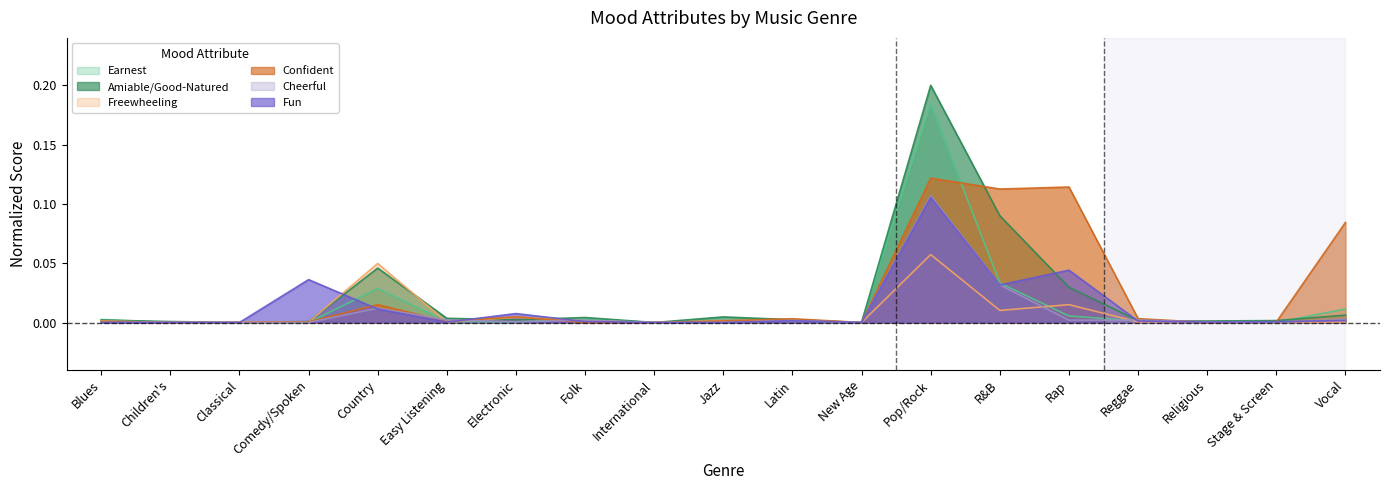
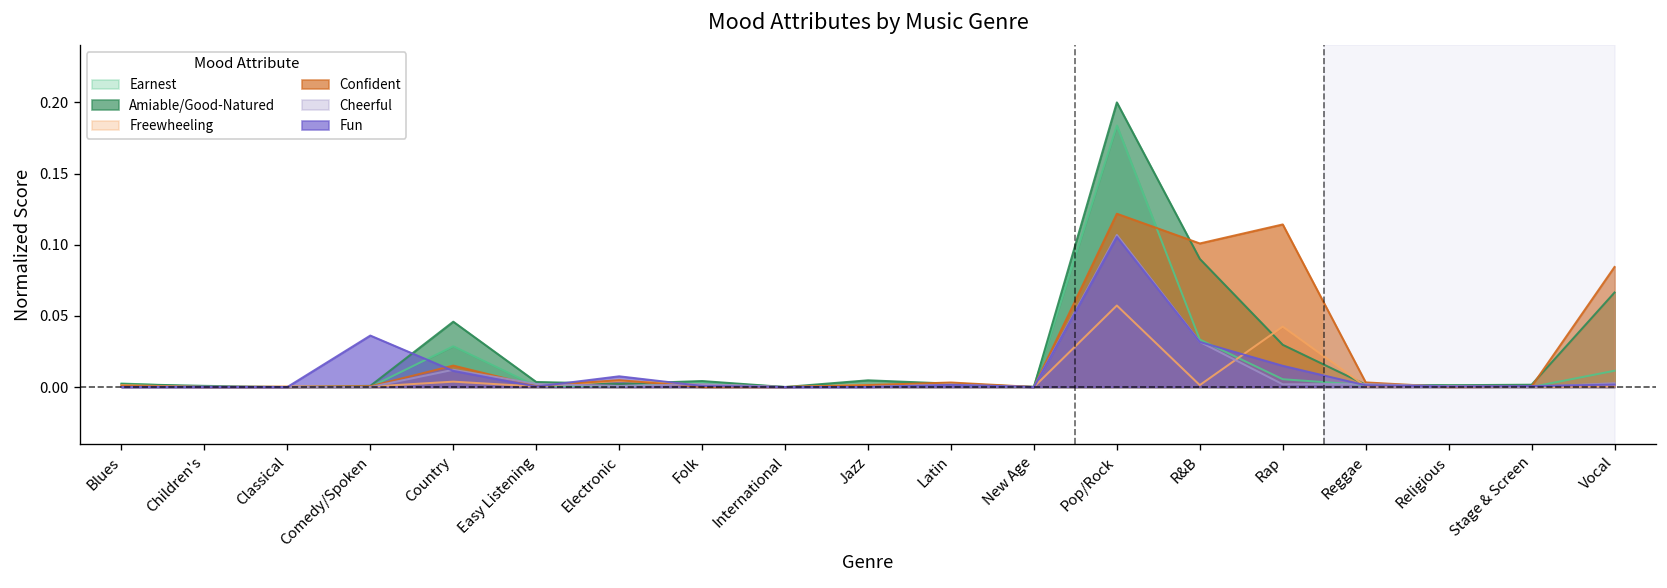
  {
    "Amiable/Good-Natured": {
      "Country": 0.046,
      "Jazz": 0.005,
      "Pop/Rock": 0.200,
      "R&B": 0.090,
      "Rap": 0.030,
-     "Vocal": 0.006
+     "Vocal": 0.066
    },
    "Freewheeling": {
-     "Country": 0.050,
+     "Country": 0.004,
      "Pop/Rock": 0.057,
-     "R&B": 0.010,
-     "Rap": 0.015
+     "R&B": 0.001,
+     "Rap": 0.042
    },
    "Confident": {
      "Country": 0.015,
      "Pop/Rock": 0.122,
-     "R&B": 0.113,
+     "R&B": 0.101,
      "Rap": 0.114,
      "Vocal": 0.084
    },
    "Fun": {
      "Comedy/Spoken": 0.036,
      "Electronic": 0.008,
-     "Rap": 0.044
+     "Rap": 0.015
    }
  }
